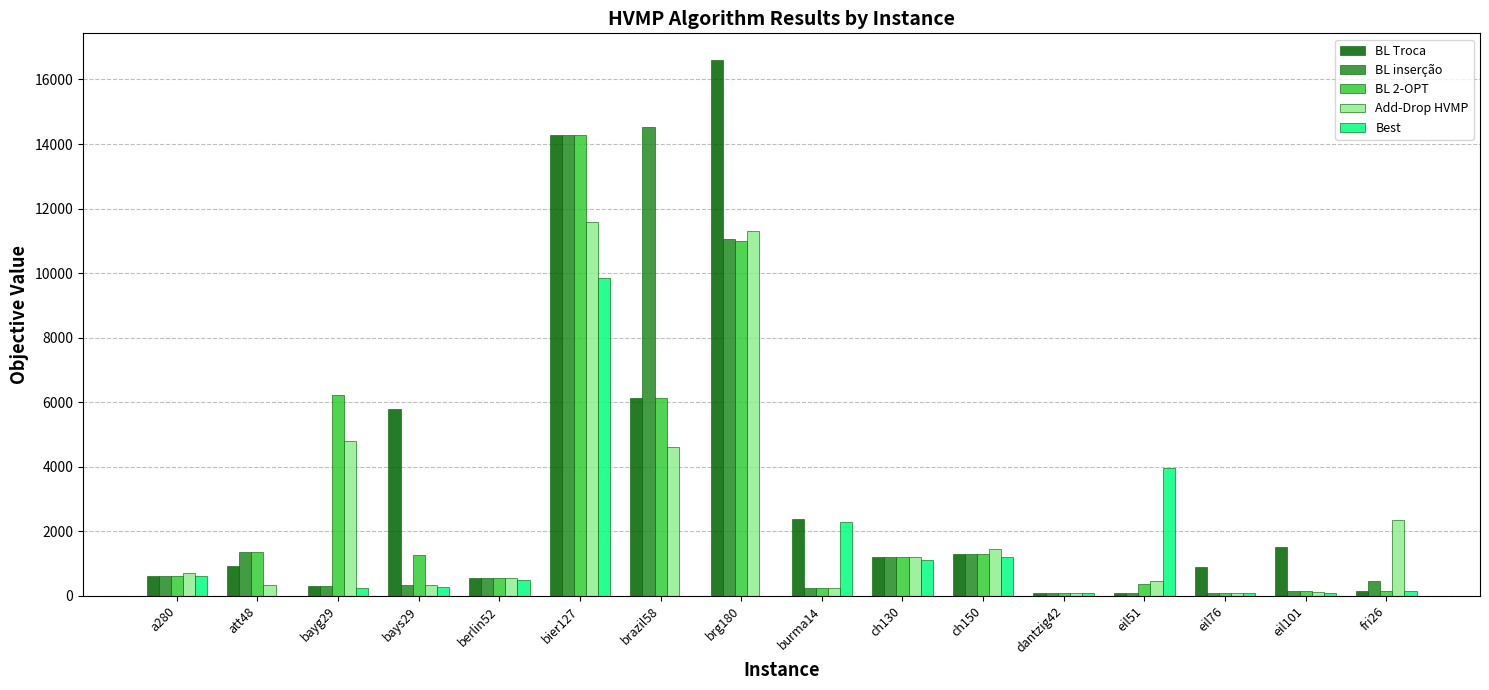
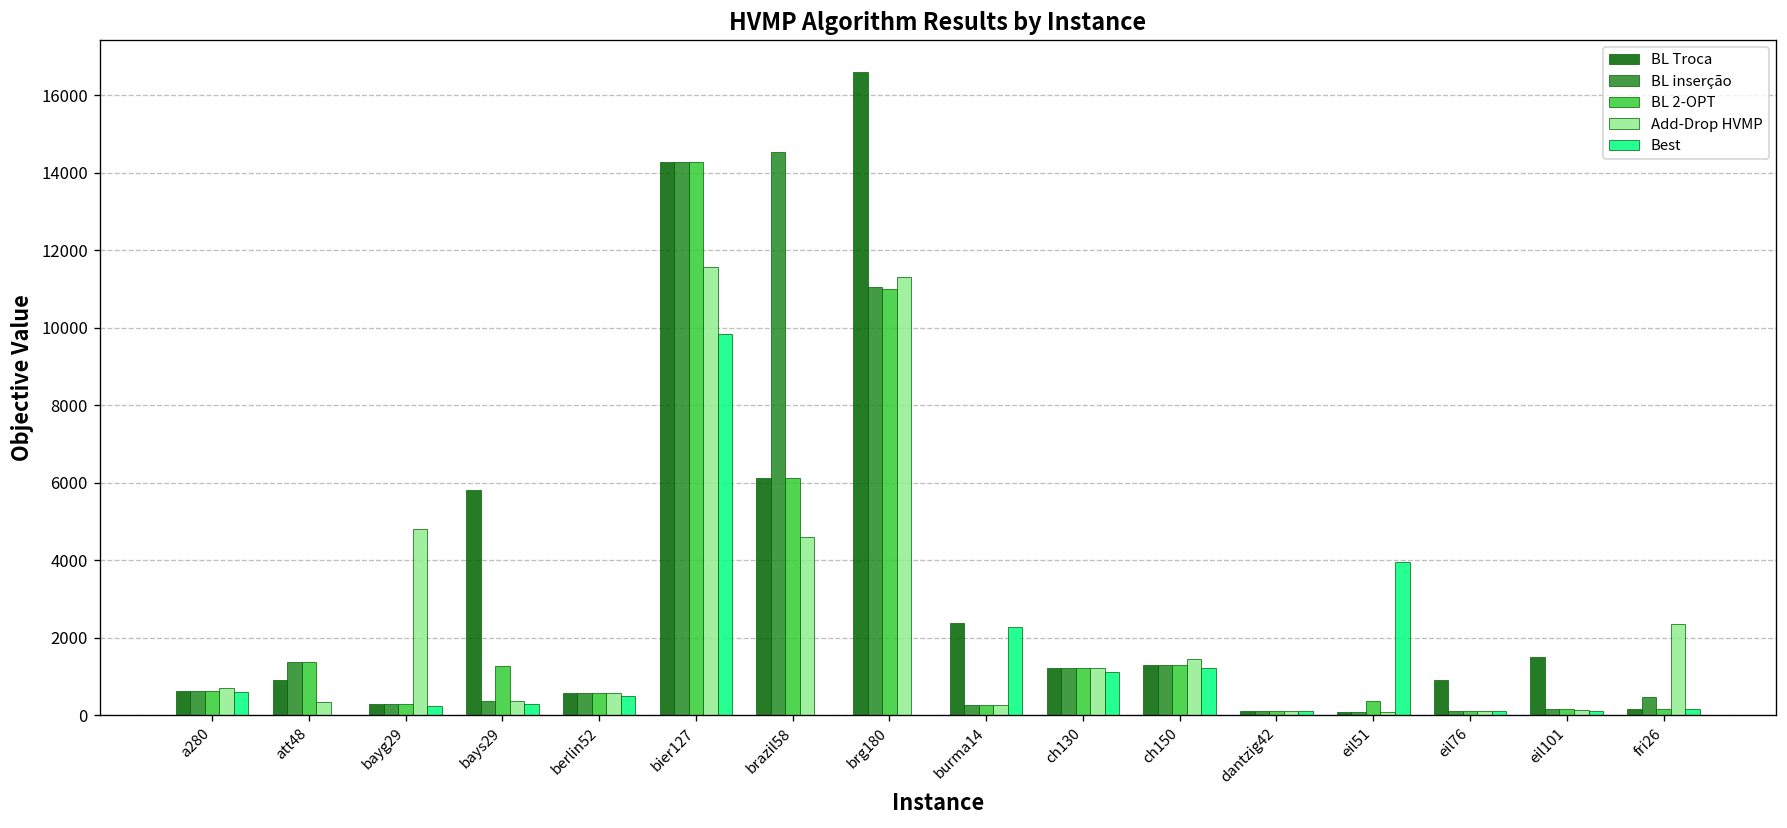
  {
    "BL Troca": {
      "a280": 600,
      "att48": 900,
      "bayg29": 300,
      "bays29": 5800,
      "berlin52": 600,
      "bier127": 14300,
      "brazil58": 6100,
      "brg180": 16600,
      "burma14": 2400,
      "ch130": 1200,
      "ch150": 1300,
      "dantzig42": 100,
      "eil76": 900,
      "eil101": 1500,
      "fri26": 100
    },
    "BL inserção": {
      "a280": 600,
      "att48": 1400,
      "bayg29": 300,
      "bays29": 400,
      "berlin52": 600,
      "bier127": 14300,
      "brazil58": 14500,
      "brg180": 11100,
      "burma14": 200,
      "ch130": 1200,
      "ch150": 1300,
      "dantzig42": 100,
      "eil76": 100,
      "eil101": 200,
      "fri26": 500
    },
    "BL 2-OPT": {
      "a280": 600,
      "att48": 1400,
-     "bayg29": 6200,
+     "bayg29": 300,
      "bays29": 1300,
      "berlin52": 600,
      "bier127": 14300,
      "brazil58": 6100,
      "brg180": 11000,
      "burma14": 200,
      "ch130": 1200,
      "ch150": 1300,
      "dantzig42": 100,
      "eil51": 400,
      "eil76": 100,
      "eil101": 200,
      "fri26": 100
    },
    "Add-Drop HVMP": {
      "a280": 700,
      "att48": 300,
      "bayg29": 4800,
      "bays29": 400,
      "berlin52": 600,
      "bier127": 11600,
      "brazil58": 4600,
      "brg180": 11300,
      "burma14": 200,
      "ch130": 1200,
      "ch150": 1400,
      "dantzig42": 100,
-     "eil51": 500,
+     "eil51": 100,
      "eil76": 100,
      "eil101": 100,
      "fri26": 2300
    },
    "Best": {
      "a280": 600,
      "att48": 0,
      "bayg29": 200,
      "bays29": 300,
      "berlin52": 500,
      "bier127": 9800,
      "brazil58": 0,
      "brg180": 0,
      "burma14": 2300,
      "ch130": 1100,
      "ch150": 1200,
      "dantzig42": 100,
      "eil51": 4000,
      "eil76": 100,
      "eil101": 100,
      "fri26": 100
    }
  }
